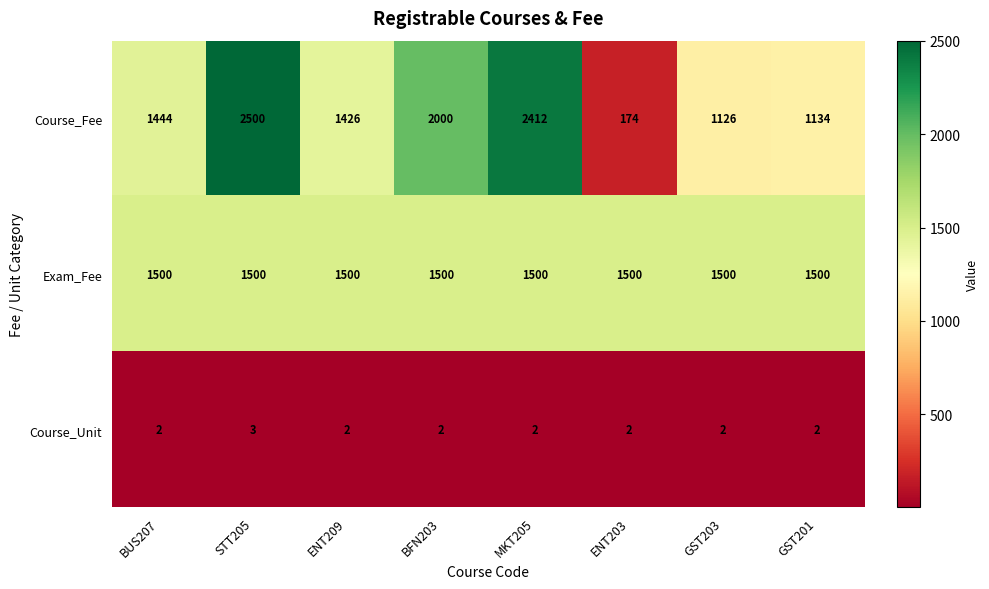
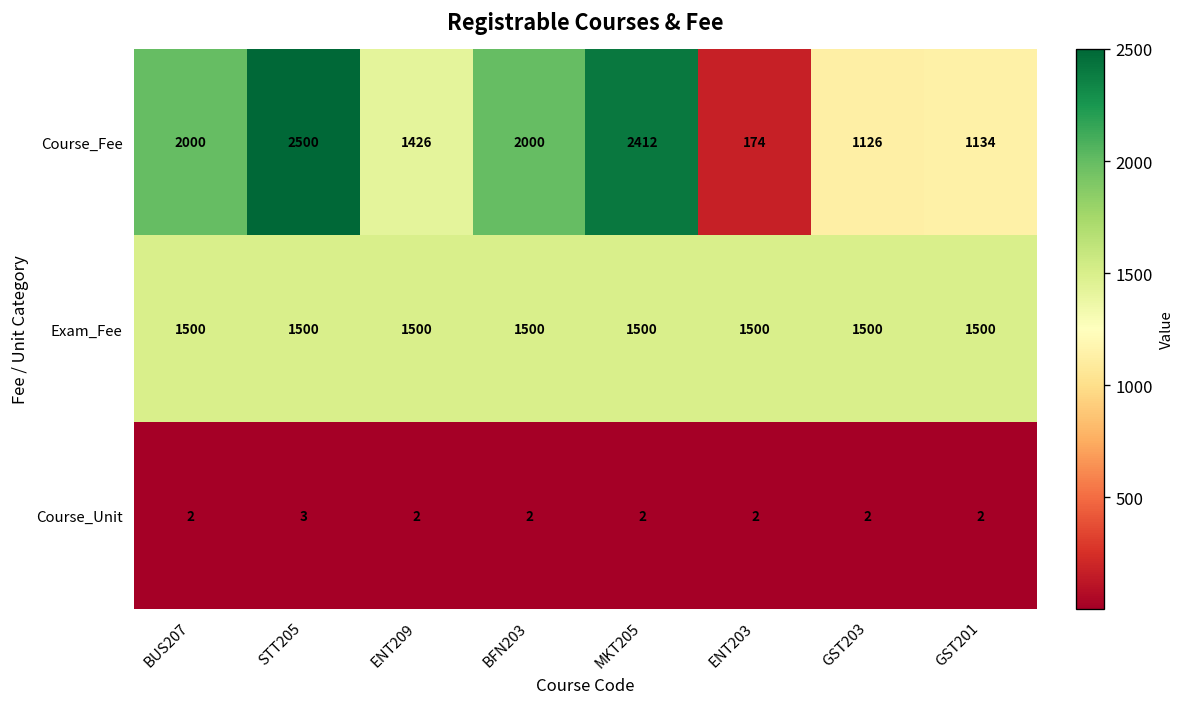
  {
    "Course_Fee": {
-     "BUS207": 1444,
+     "BUS207": 2000,
      "STT205": 2500,
      "ENT209": 1426,
      "BFN203": 2000,
      "MKT205": 2412,
      "ENT203": 174,
      "GST203": 1126,
      "GST201": 1134
    },
    "Exam_Fee": {
      "BUS207": 1500,
      "STT205": 1500,
      "ENT209": 1500,
      "BFN203": 1500,
      "MKT205": 1500,
      "ENT203": 1500,
      "GST203": 1500,
      "GST201": 1500
    },
    "Course_Unit": {
      "BUS207": 2,
      "STT205": 3,
      "ENT209": 2,
      "BFN203": 2,
      "MKT205": 2,
      "ENT203": 2,
      "GST203": 2,
      "GST201": 2
    }
  }
